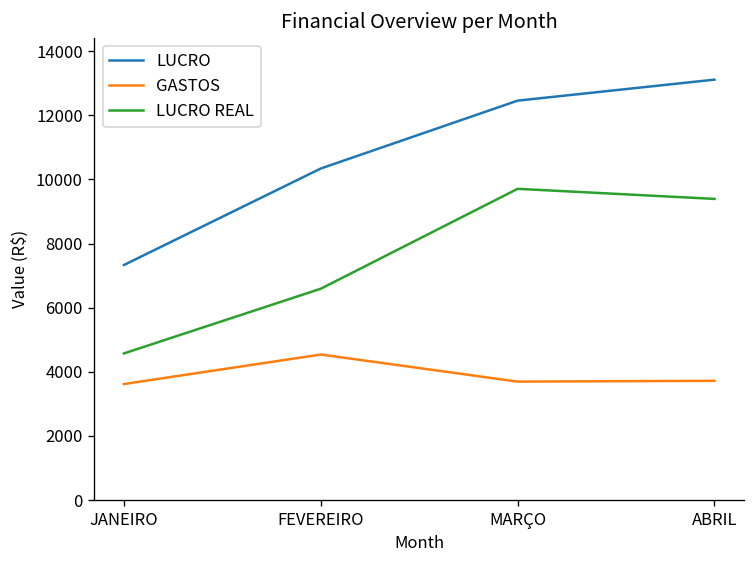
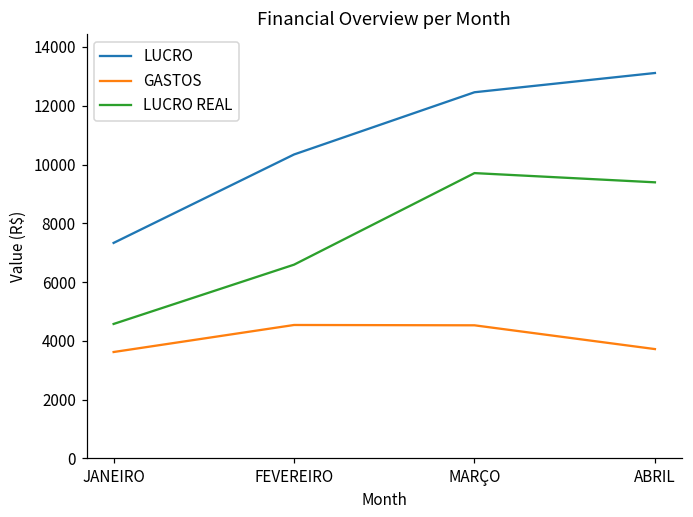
  {
    "LUCRO": {
      "JANEIRO": 7300,
      "FEVEREIRO": 10300,
      "MARÇO": 12500,
      "ABRIL": 13100
    },
    "GASTOS": {
      "JANEIRO": 3600,
      "FEVEREIRO": 4500,
-     "MARÇO": 3700,
+     "MARÇO": 4500,
      "ABRIL": 3700
    },
    "LUCRO REAL": {
      "JANEIRO": 4600,
      "FEVEREIRO": 6600,
      "MARÇO": 9700,
      "ABRIL": 9400
    }
  }
